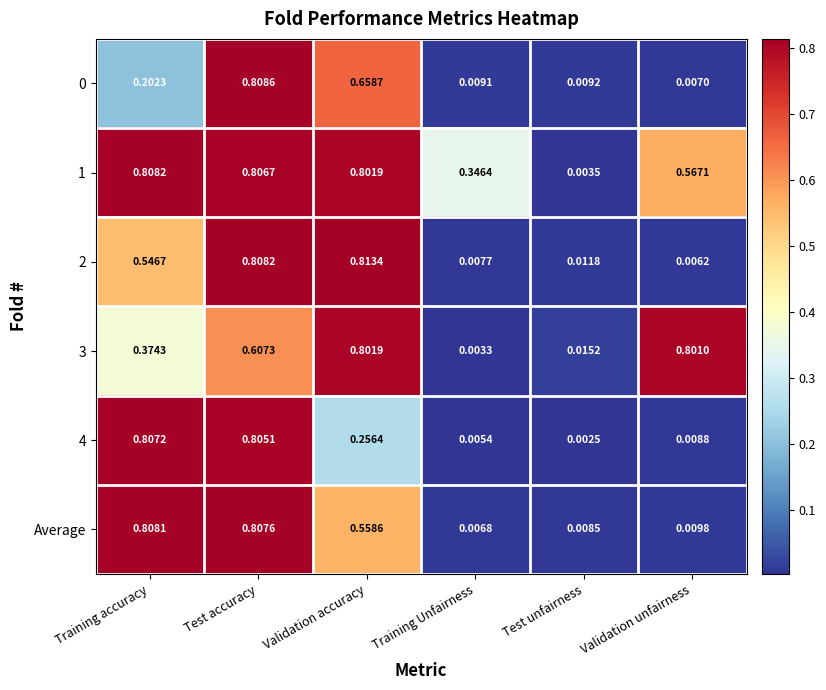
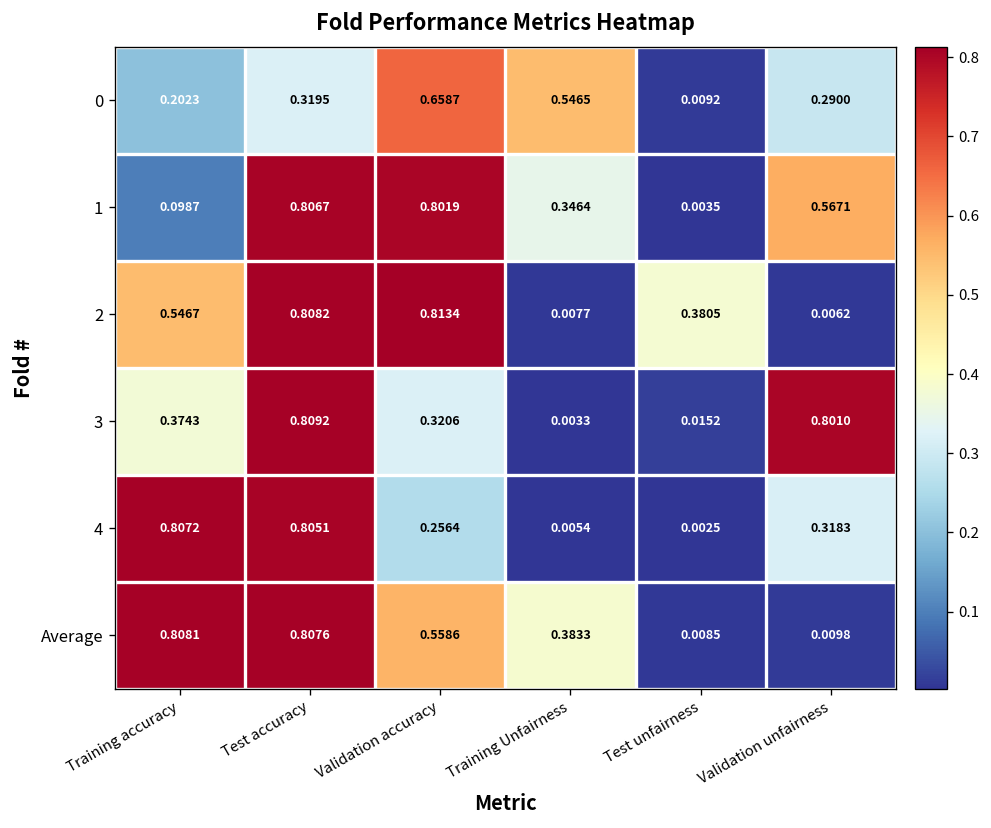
  {
    "0": {
      "Training accuracy": 0.2023,
-     "Test accuracy": 0.8086,
+     "Test accuracy": 0.3195,
      "Validation accuracy": 0.6587,
-     "Training Unfairness": 0.0091,
+     "Training Unfairness": 0.5465,
      "Test unfairness": 0.0092,
-     "Validation unfairness": 0.0070
+     "Validation unfairness": 0.2900
    },
    "1": {
-     "Training accuracy": 0.8082,
+     "Training accuracy": 0.0987,
      "Test accuracy": 0.8067,
      "Validation accuracy": 0.8019,
      "Training Unfairness": 0.3464,
      "Test unfairness": 0.0035,
      "Validation unfairness": 0.5671
    },
    "2": {
      "Training accuracy": 0.5467,
      "Test accuracy": 0.8082,
      "Validation accuracy": 0.8134,
      "Training Unfairness": 0.0077,
-     "Test unfairness": 0.0118,
+     "Test unfairness": 0.3805,
      "Validation unfairness": 0.0062
    },
    "3": {
      "Training accuracy": 0.3743,
-     "Test accuracy": 0.6073,
-     "Validation accuracy": 0.8019,
+     "Test accuracy": 0.8092,
+     "Validation accuracy": 0.3206,
      "Training Unfairness": 0.0033,
      "Test unfairness": 0.0152,
      "Validation unfairness": 0.8010
    },
    "4": {
      "Training accuracy": 0.8072,
      "Test accuracy": 0.8051,
      "Validation accuracy": 0.2564,
      "Training Unfairness": 0.0054,
      "Test unfairness": 0.0025,
-     "Validation unfairness": 0.0088
+     "Validation unfairness": 0.3183
    },
    "Average": {
      "Training accuracy": 0.8081,
      "Test accuracy": 0.8076,
      "Validation accuracy": 0.5586,
-     "Training Unfairness": 0.0068,
+     "Training Unfairness": 0.3833,
      "Test unfairness": 0.0085,
      "Validation unfairness": 0.0098
    }
  }
